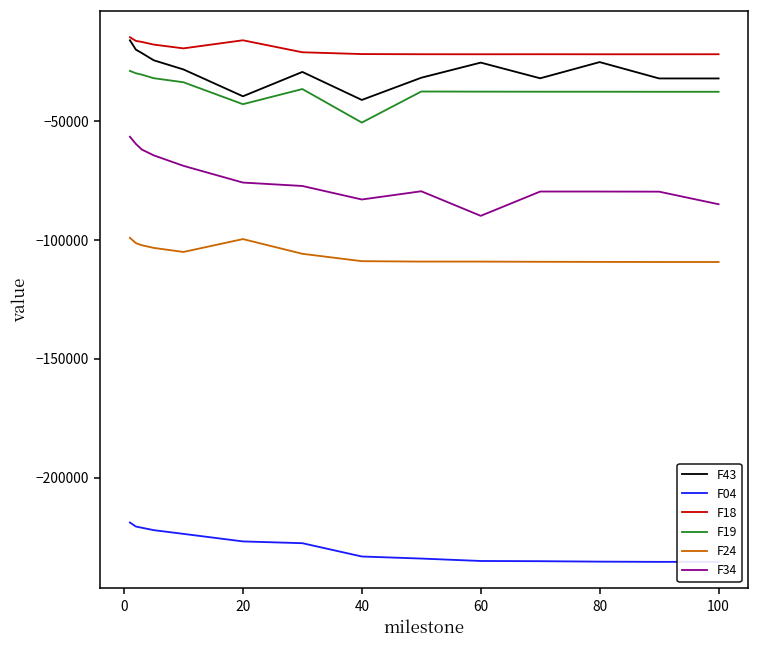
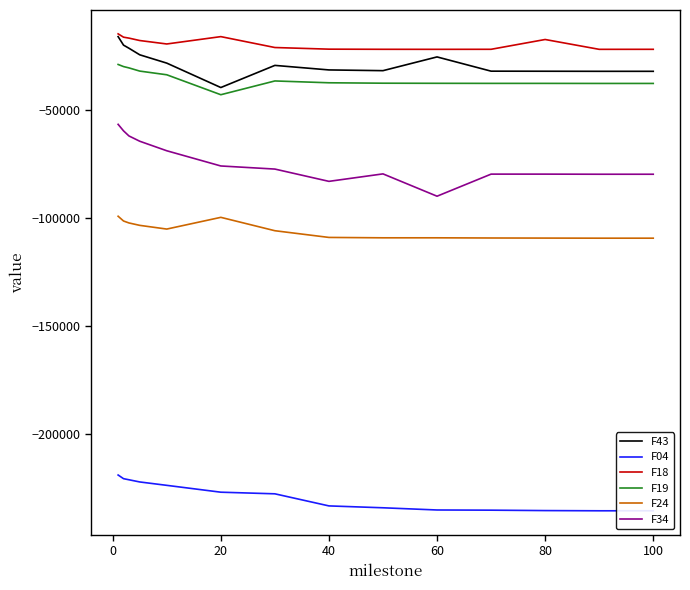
  {
    "F43": {
      "20": -39000,
-     "40": -41000,
+     "40": -31000,
      "60": -25000,
-     "80": -25000,
+     "80": -32000,
      "100": -32000
    },
    "F04": {
      "20": -227000,
      "40": -233000,
      "60": -235000,
      "80": -235000
    },
    "F18": {
      "20": -16000,
      "40": -22000,
      "60": -22000,
-     "80": -22000,
+     "80": -17000,
      "100": -22000
    },
    "F19": {
      "20": -43000,
-     "40": -50000,
+     "40": -37000,
      "60": -37000,
      "80": -38000,
      "100": -38000
    },
    "F24": {
      "20": -100000,
      "40": -109000,
      "60": -109000,
      "80": -109000,
      "100": -109000
    },
    "F34": {
      "20": -76000,
      "40": -83000,
      "60": -90000,
      "80": -80000,
-     "100": -85000
+     "100": -80000
    }
  }
